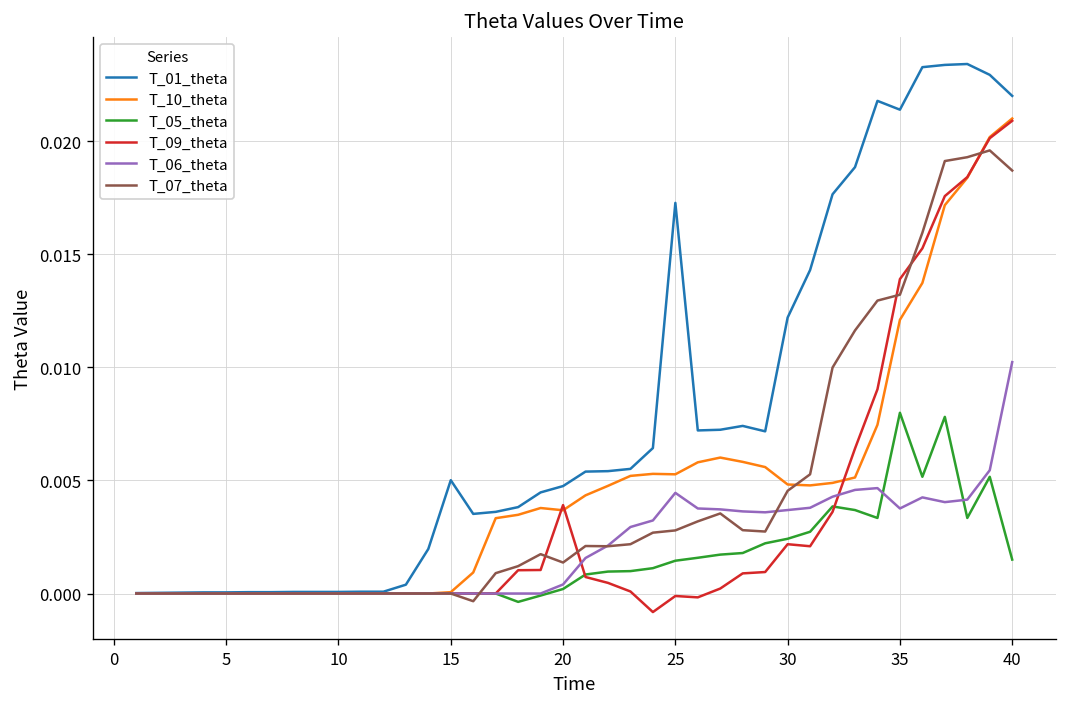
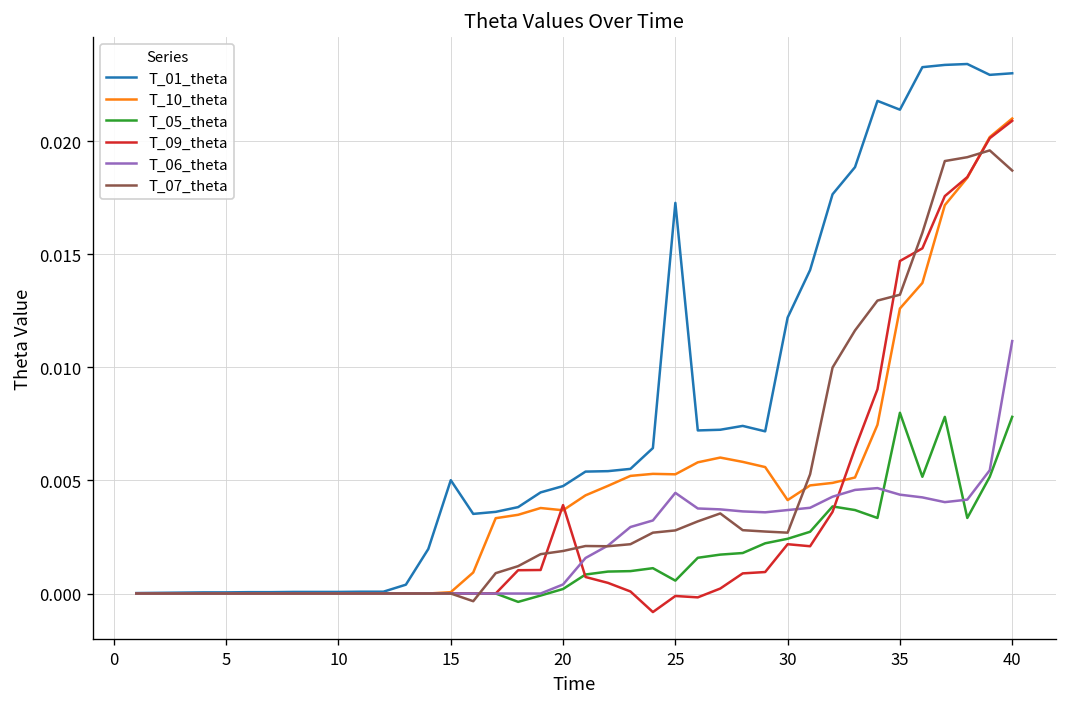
  {
    "T_01_theta": {
      "15": 0.005,
      "20": 0.0048,
      "25": 0.0173,
      "30": 0.0122,
      "35": 0.0214,
-     "40": 0.022
+     "40": 0.023
    },
    "T_10_theta": {
      "20": 0.0037,
      "25": 0.0053,
-     "30": 0.0048,
-     "35": 0.0121
+     "30": 0.0041,
+     "35": 0.0126
    },
    "T_05_theta": {
      "20": 0.0002,
-     "25": 0.0015,
+     "25": 0.0006,
      "30": 0.0024,
      "35": 0.0080,
-     "40": 0.0015
+     "40": 0.0078
    },
    "T_09_theta": {
      "20": 0.0039,
      "25": -0.0001,
      "30": 0.0022,
-     "35": 0.0139
+     "35": 0.0147
    },
    "T_06_theta": {
      "20": 0.0004,
      "25": 0.0045,
      "30": 0.0037,
-     "35": 0.0038,
-     "40": 0.0102
+     "35": 0.0044,
+     "40": 0.0112
    },
    "T_07_theta": {
-     "20": 0.0014,
+     "20": 0.0019,
      "25": 0.0028,
-     "30": 0.0045,
+     "30": 0.0027,
      "35": 0.0132,
      "40": 0.0187
    }
  }
